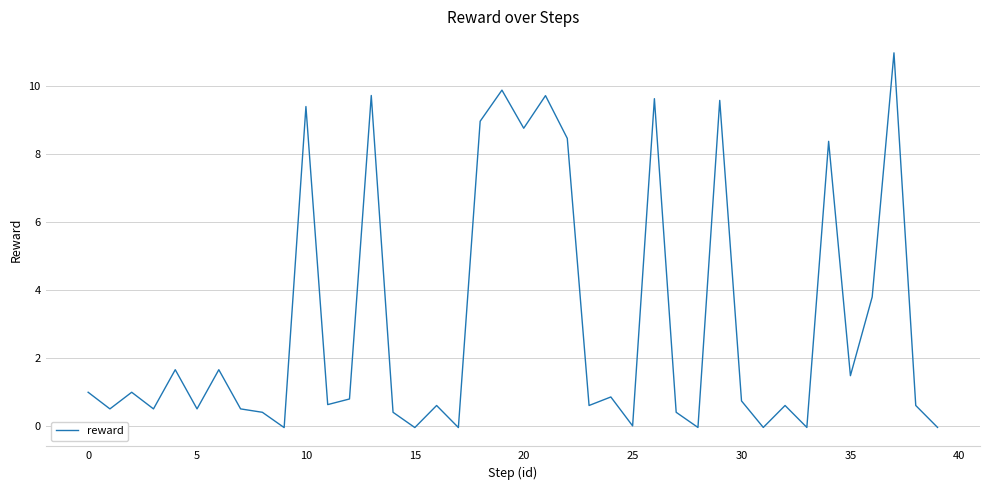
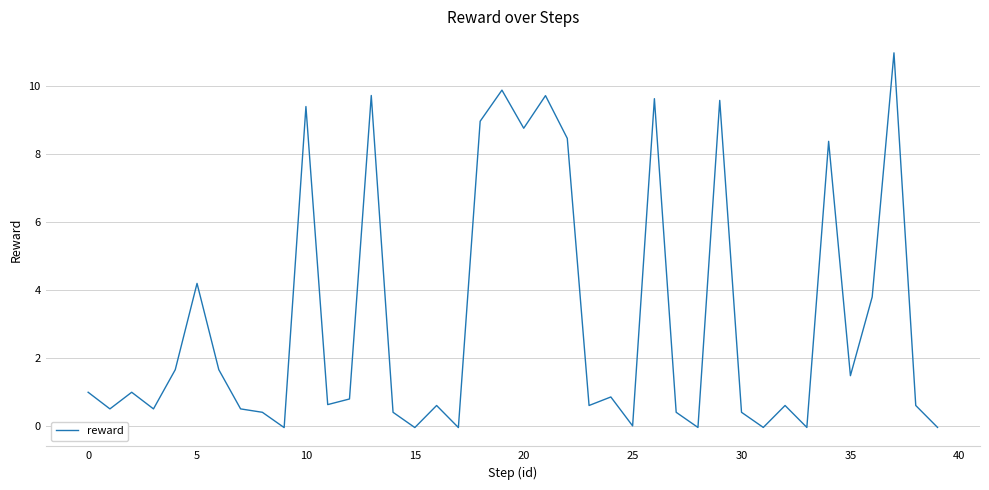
  {
    "0": 1.0,
-   "5": 0.5,
+   "5": 4.2,
    "10": 9.4,
    "15": 0.0,
    "20": 8.8,
    "25": 0.0,
-   "30": 0.7,
+   "30": 0.4,
    "35": 1.5
  }
